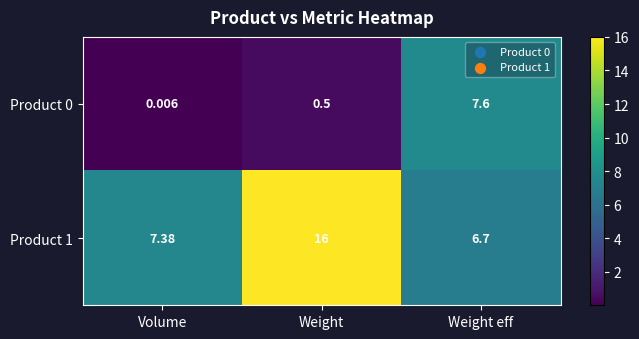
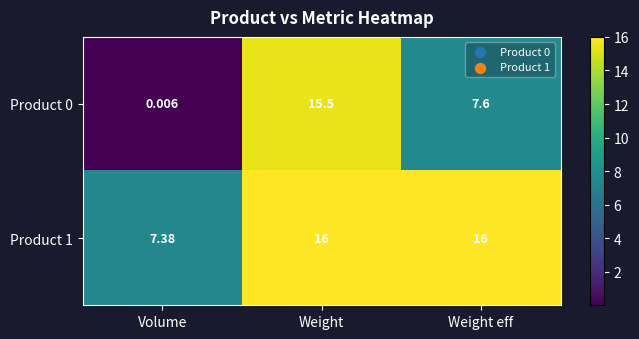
  {
    "Product 0": {
      "Volume": 0.006,
-     "Weight": 0.5,
+     "Weight": 15.5,
      "Weight eff": 7.6
    },
    "Product 1": {
      "Volume": 7.38,
      "Weight": 16,
-     "Weight eff": 6.7
+     "Weight eff": 16
    }
  }
